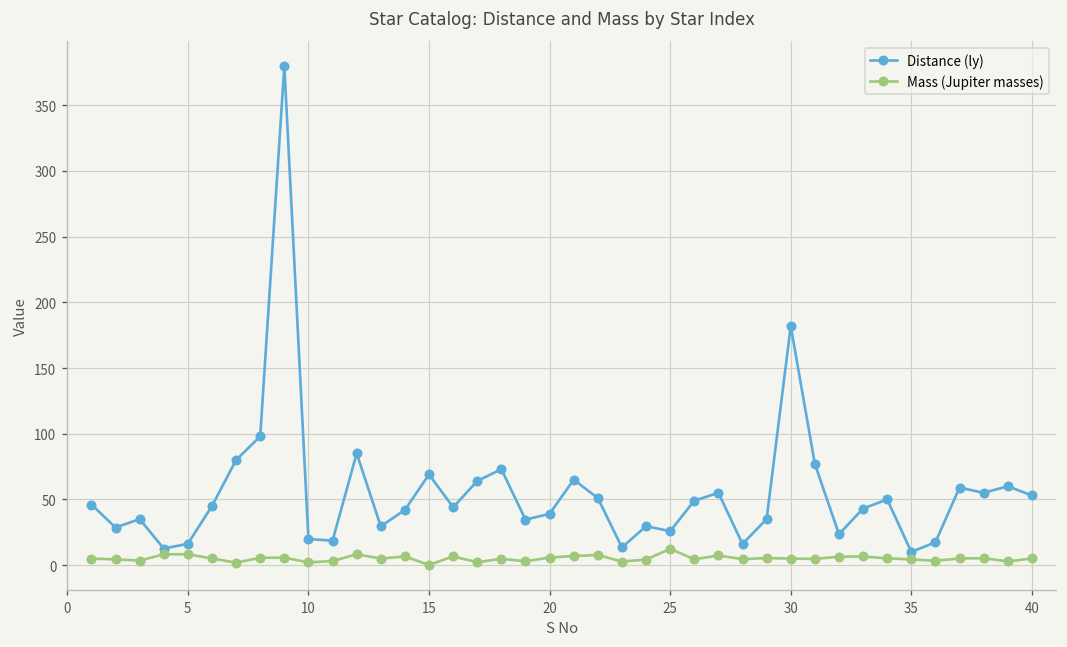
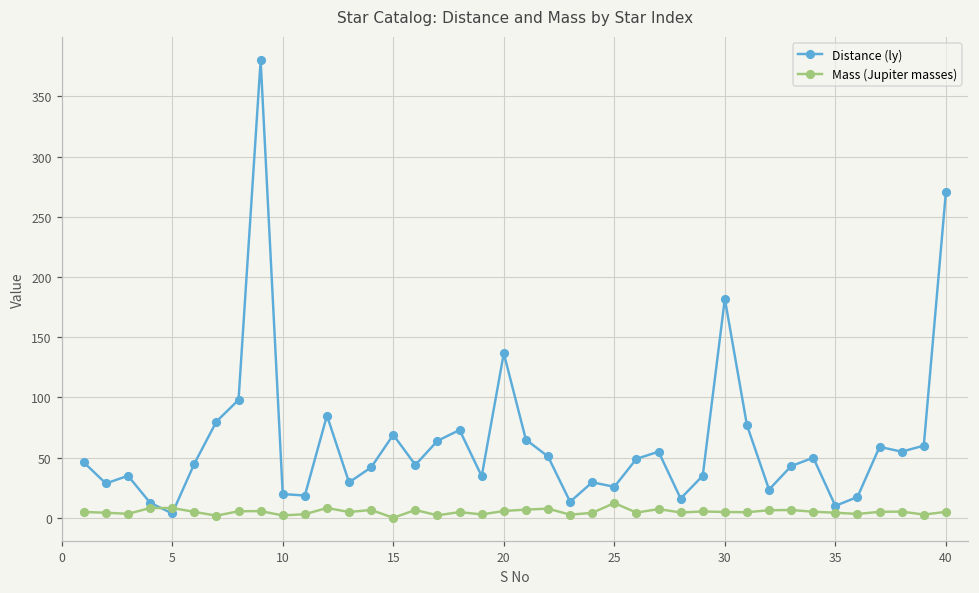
  {
    "Distance (ly)": {
-     "5": 16,
+     "5": 4,
      "10": 20,
      "15": 69,
-     "20": 39,
+     "20": 137,
      "25": 26,
      "30": 182,
      "35": 10,
-     "40": 53
+     "40": 271
    },
    "Mass (Jupiter masses)": {
      "5": 8,
      "10": 2,
      "15": 0,
      "20": 6,
      "25": 12,
      "30": 5,
      "35": 4,
      "40": 5
    }
  }
